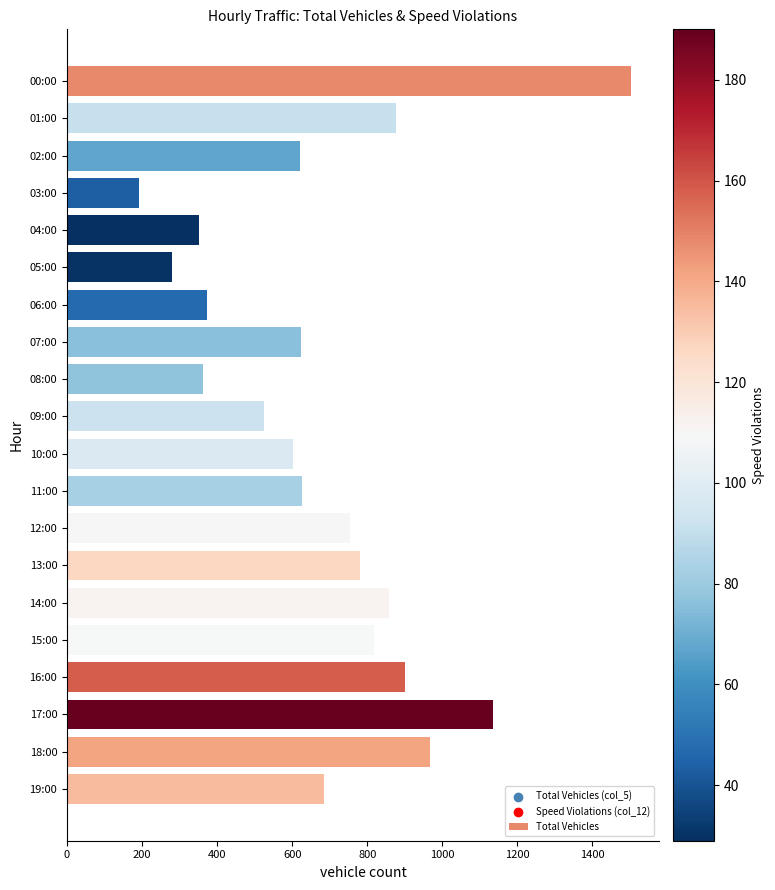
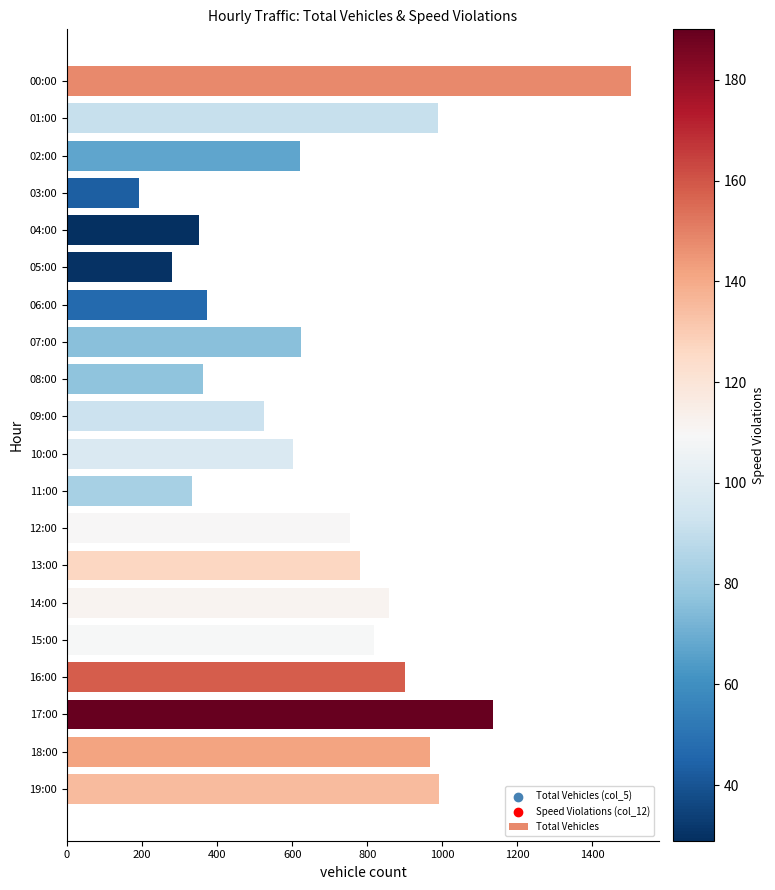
  {
    "00:00": 1500,
-   "01:00": 880,
+   "01:00": 990,
    "02:00": 620,
    "03:00": 190,
    "04:00": 350,
    "05:00": 280,
    "06:00": 370,
    "07:00": 620,
    "08:00": 360,
    "09:00": 530,
    "10:00": 600,
-   "11:00": 630,
+   "11:00": 330,
    "12:00": 760,
    "13:00": 780,
    "14:00": 860,
    "15:00": 820,
    "16:00": 900,
    "17:00": 1140,
    "18:00": 970,
-   "19:00": 690
+   "19:00": 990
  }
